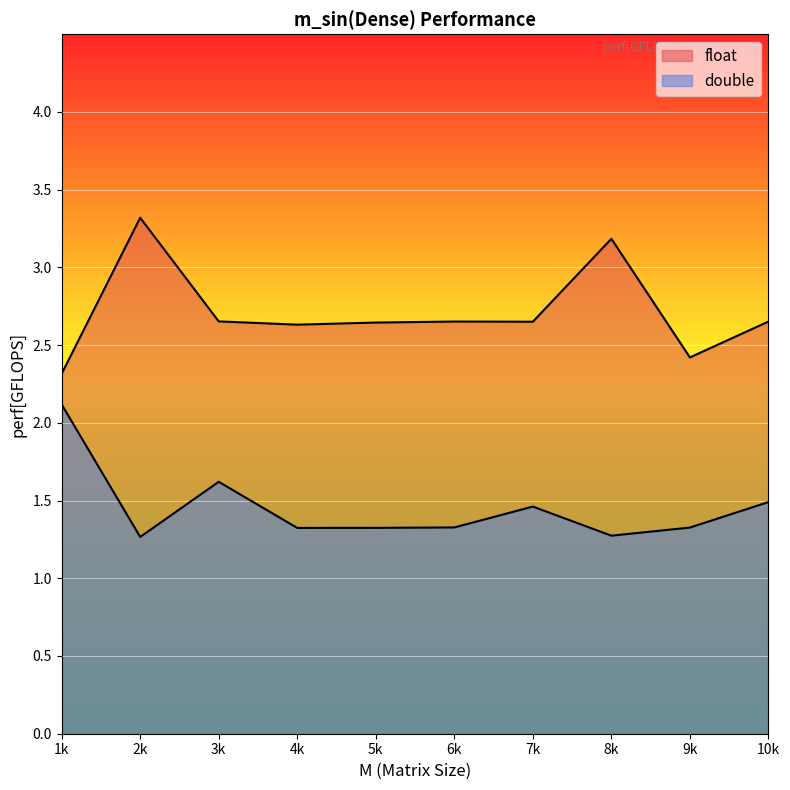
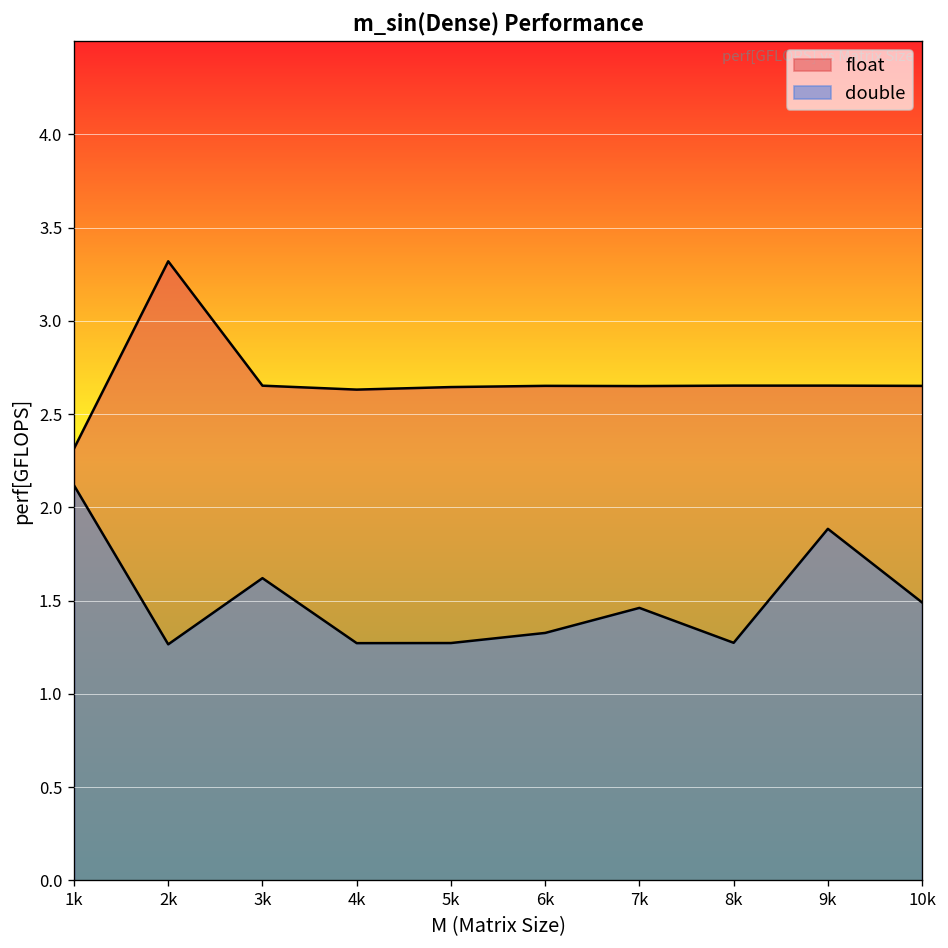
  {
    "float": {
      "1k": 2.32,
      "2k": 3.32,
      "3k": 2.65,
      "4k": 2.63,
      "5k": 2.64,
      "6k": 2.65,
      "7k": 2.65,
-     "8k": 3.18,
-     "9k": 2.42,
+     "8k": 2.65,
+     "9k": 2.65,
      "10k": 2.65
    },
    "double": {
      "1k": 2.12,
      "2k": 1.27,
      "3k": 1.62,
-     "4k": 1.32,
-     "5k": 1.32,
+     "4k": 1.27,
+     "5k": 1.27,
      "6k": 1.33,
      "7k": 1.46,
      "8k": 1.27,
-     "9k": 1.33,
+     "9k": 1.88,
      "10k": 1.49
    }
  }
